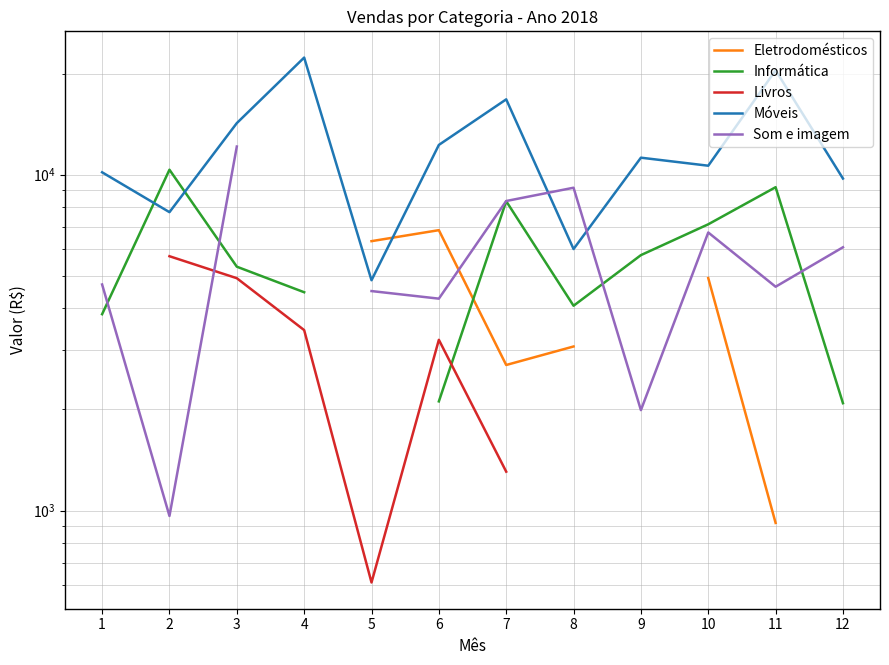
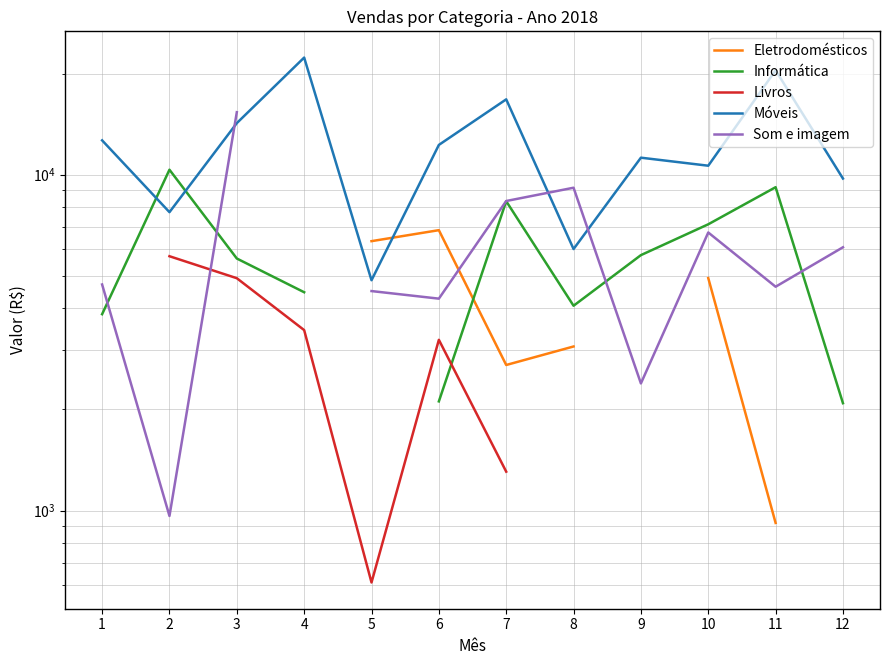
  {
    "Eletrodomésticos": {
      "1": 1900,
      "3": 4800,
      "5": 6300,
      "6": 6800,
      "7": 2700,
      "8": 3100,
      "10": 4900,
      "11": 920
    },
    "Informática": {
      "1": 3800,
      "2": 10300,
-     "3": 5300,
+     "3": 5600,
      "4": 4500,
      "6": 2100,
      "8": 4100,
      "9": 5800,
      "10": 7100,
      "11": 9200,
      "12": 2100
    },
    "Livros": {
      "2": 5700,
      "3": 4900,
      "4": 3400,
      "5": 610,
      "6": 3200,
      "7": 1310,
      "9": 6600,
      "11": 1800
    },
    "Móveis": {
-     "1": 10200,
+     "1": 12700,
      "2": 7700,
      "3": 14200,
      "4": 22000,
      "5": 4900,
      "6": 12300,
      "7": 17000,
      "8": 6000,
      "9": 11200,
      "10": 10600,
      "12": 9700
    },
    "Som e imagem": {
      "1": 4700,
      "2": 960,
-     "3": 12100,
+     "3": 15000,
      "5": 4500,
      "6": 4300,
      "8": 9100,
-     "9": 2000,
+     "9": 2400,
      "10": 6700,
      "11": 4600,
      "12": 6100
    }
  }
